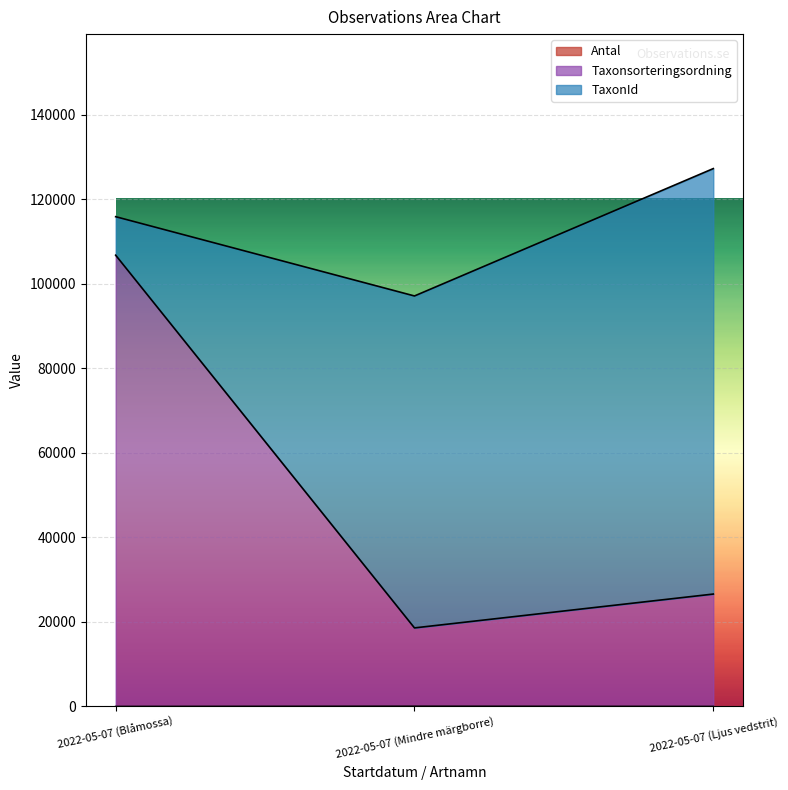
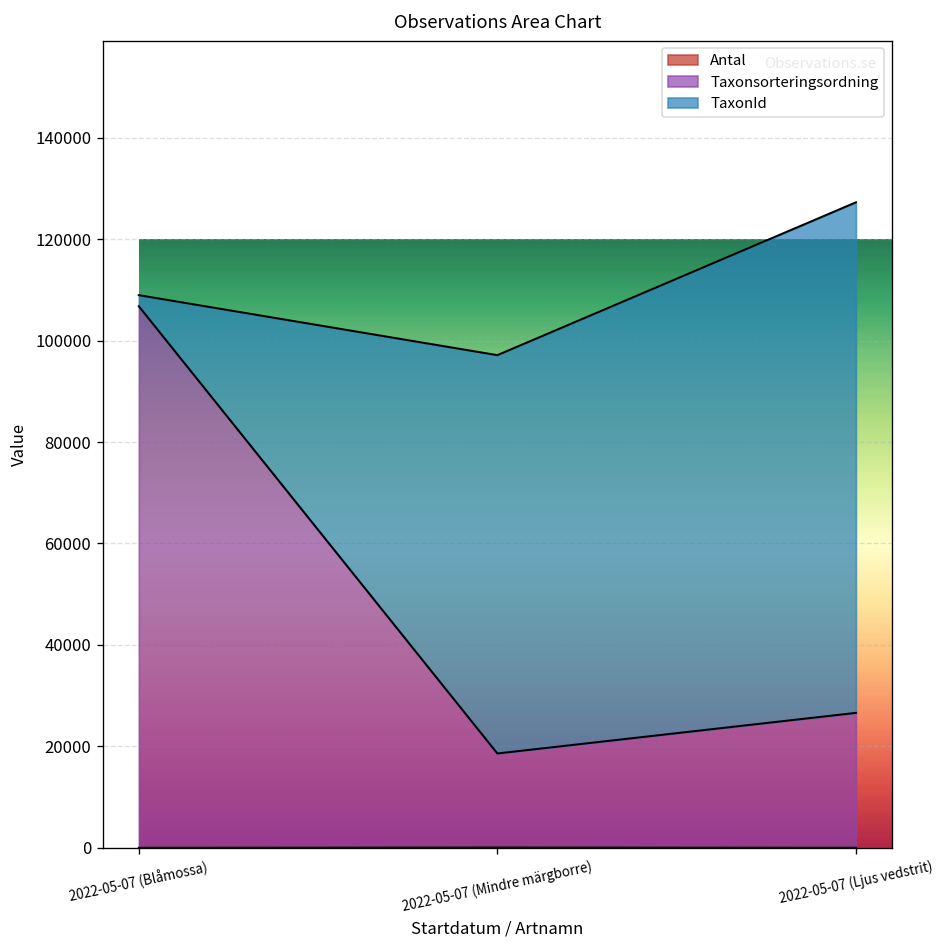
  {
    "Antal": {
      "2022-05-07 (Blåmossa)": 0,
      "2022-05-07 (Mindre märgborre)": 0,
      "2022-05-07 (Ljus vedstrit)": 0
    },
    "Taxonsorteringsordning": {
      "2022-05-07 (Blåmossa)": 107000,
      "2022-05-07 (Mindre märgborre)": 19000,
      "2022-05-07 (Ljus vedstrit)": 27000
    },
    "TaxonId": {
-     "2022-05-07 (Blåmossa)": 9000,
+     "2022-05-07 (Blåmossa)": 2000,
      "2022-05-07 (Mindre märgborre)": 79000,
      "2022-05-07 (Ljus vedstrit)": 101000
    }
  }
